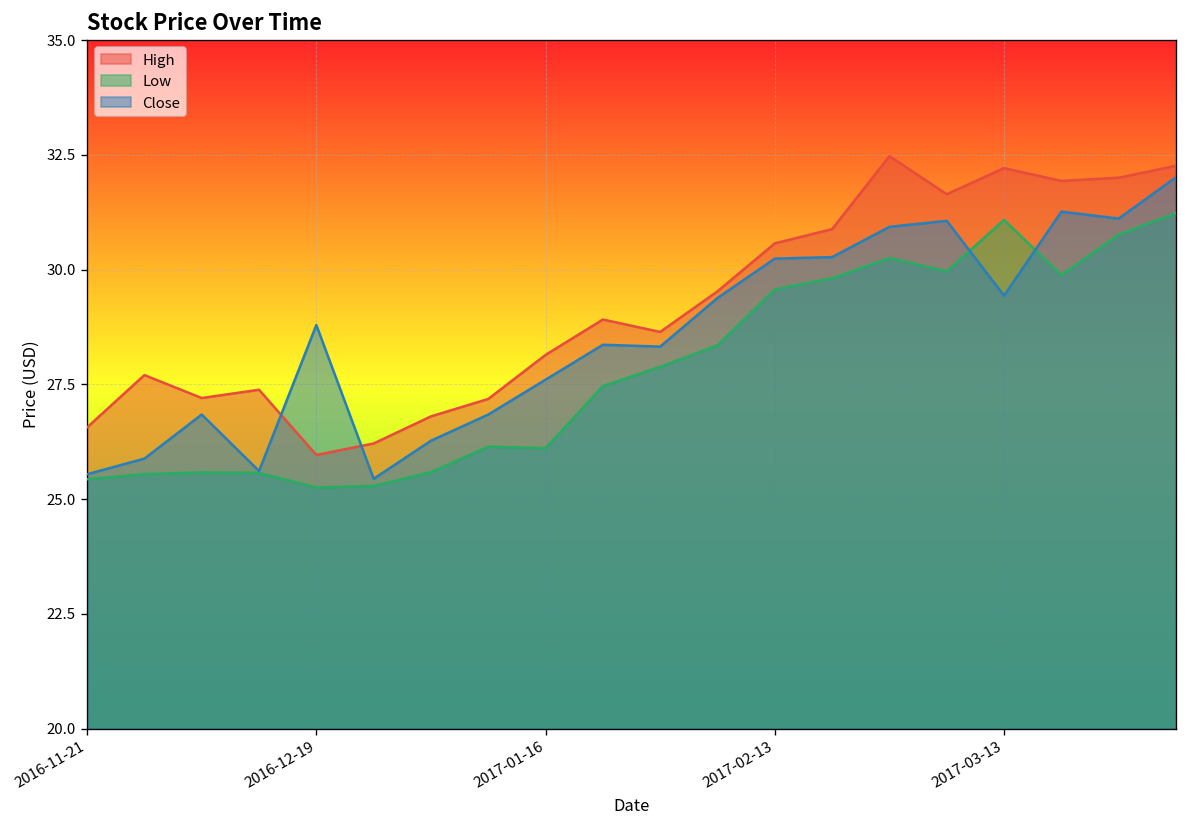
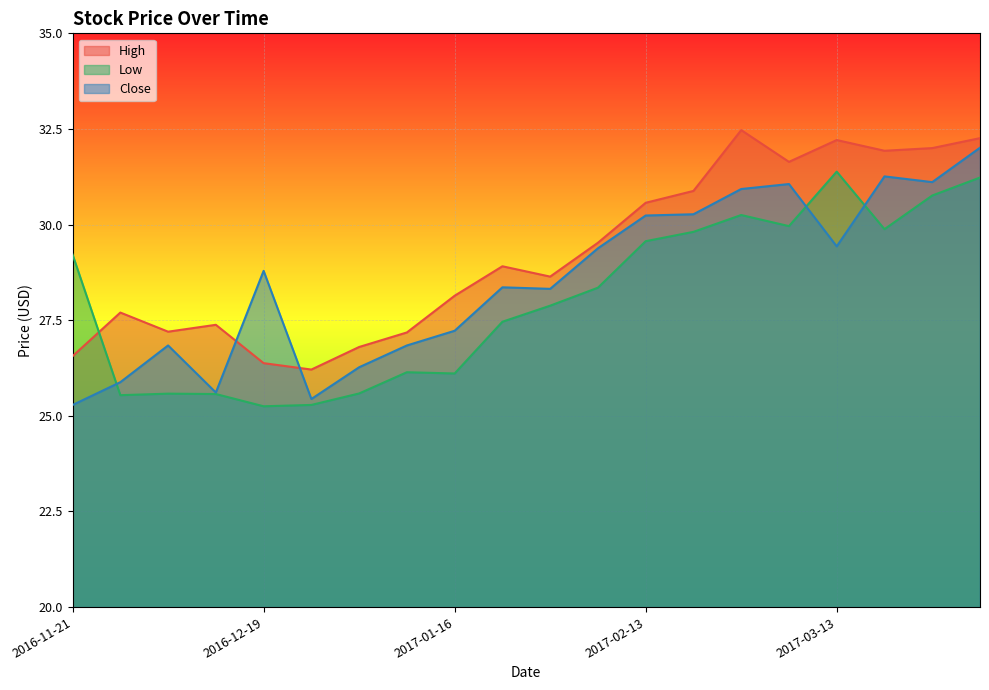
  {
    "High": {
      "2016-11-21": 26.6,
-     "2016-12-19": 26.0,
+     "2016-12-19": 26.4,
      "2017-01-16": 28.1,
      "2017-02-13": 30.6,
      "2017-03-13": 32.2
    },
    "Low": {
-     "2016-11-21": 25.4,
+     "2016-11-21": 29.2,
      "2016-12-19": 25.3,
      "2017-01-16": 26.1,
      "2017-02-13": 29.6,
-     "2017-03-13": 31.1
+     "2017-03-13": 31.4
    },
    "Close": {
-     "2016-11-21": 25.5,
+     "2016-11-21": 25.3,
      "2016-12-19": 28.8,
-     "2017-01-16": 27.6,
+     "2017-01-16": 27.2,
      "2017-02-13": 30.2,
      "2017-03-13": 29.4
    }
  }
